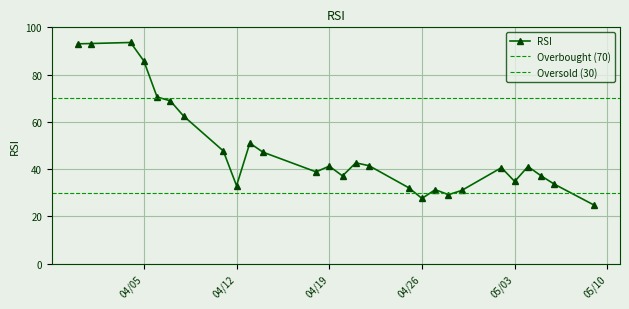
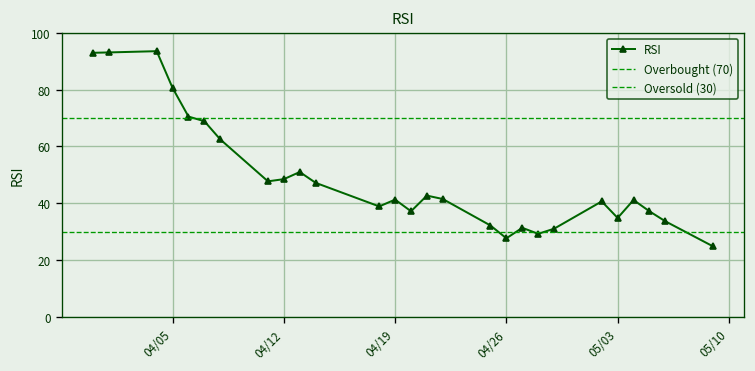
  {
-   "04/05": 86,
-   "04/12": 33,
+   "04/05": 81,
+   "04/12": 48,
    "04/19": 41,
    "04/26": 28,
    "05/03": 35
  }
